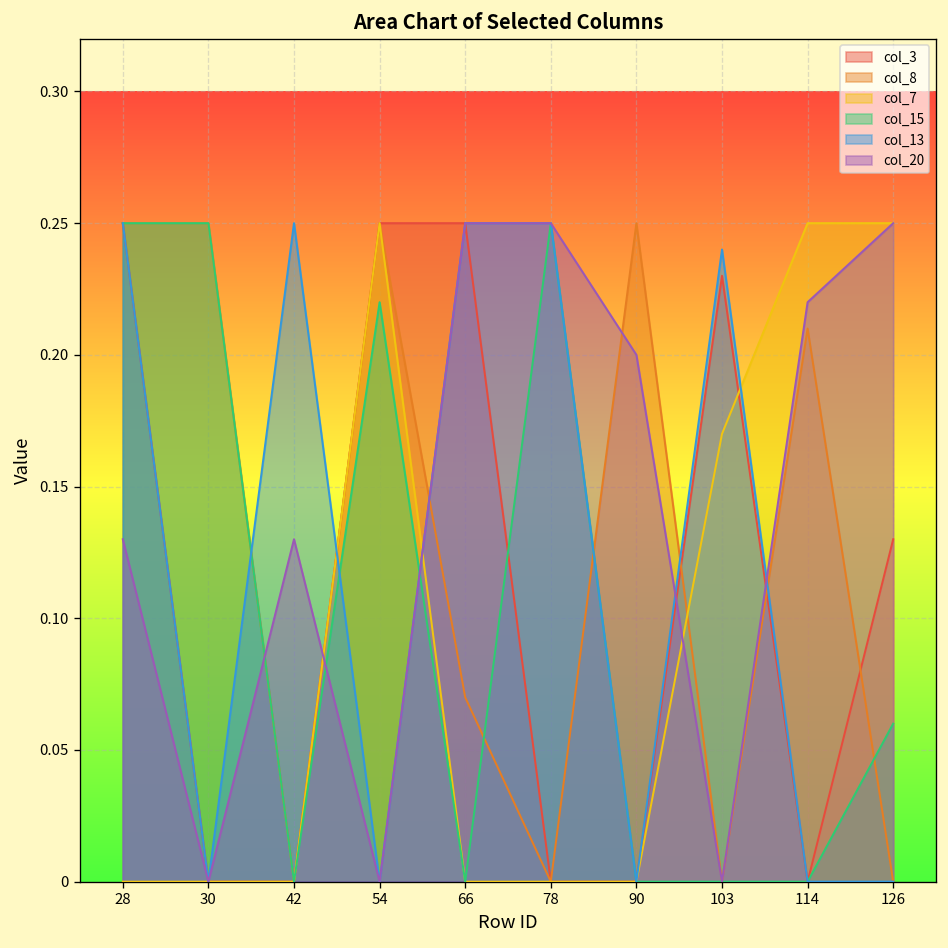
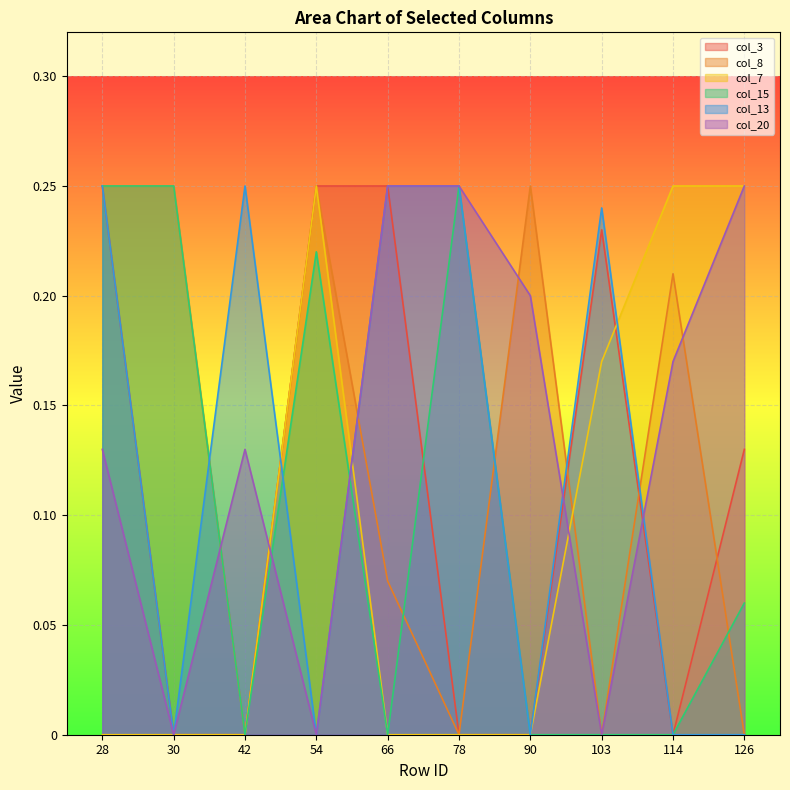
  {
    "col_15": {
      "54": 0.22,
      "126": 0.06
    },
    "col_13": {
      "42": 0.25,
      "103": 0.24
    },
    "col_20": {
      "28": 0.13,
      "42": 0.13,
      "90": 0.20,
-     "114": 0.22
+     "114": 0.17
    }
  }
